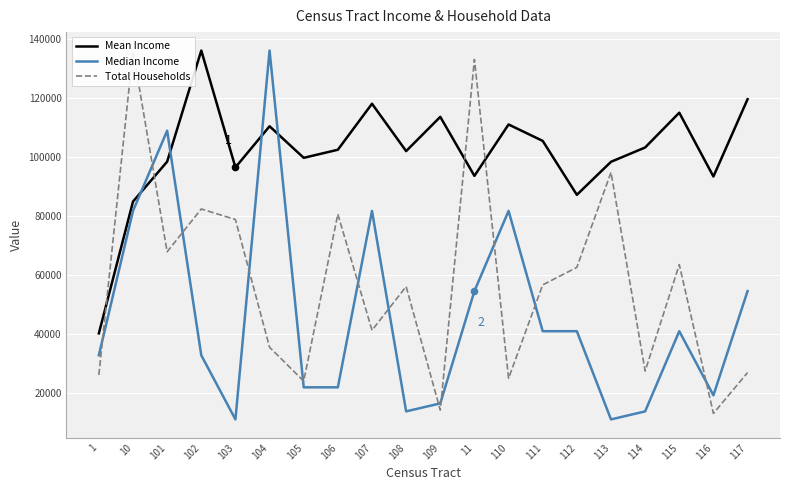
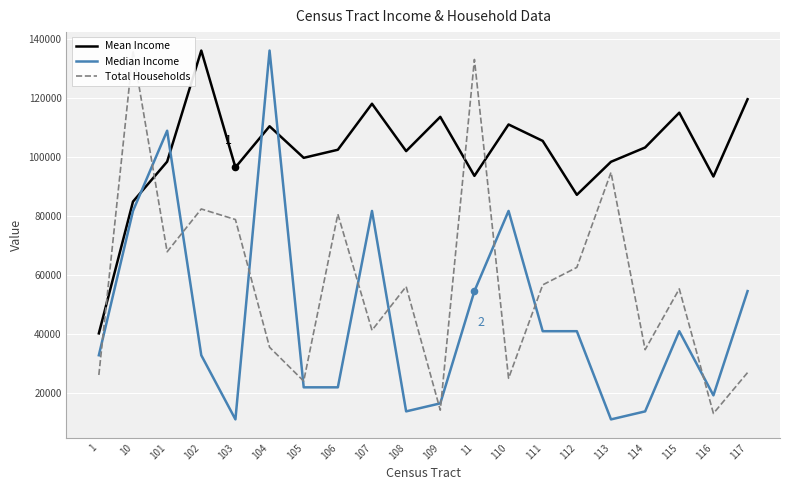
  {
    "Total Households": {
      "1": 26000,
      "101": 68000,
      "102": 82000,
      "103": 79000,
      "104": 35000,
      "105": 24000,
      "106": 81000,
      "107": 41000,
      "108": 56000,
      "109": 14000,
      "11": 133000,
      "110": 25000,
      "111": 57000,
      "112": 63000,
      "113": 95000,
-     "114": 27000,
-     "115": 63000,
+     "114": 35000,
+     "115": 55000,
      "116": 13000,
      "117": 27000
    }
  }
